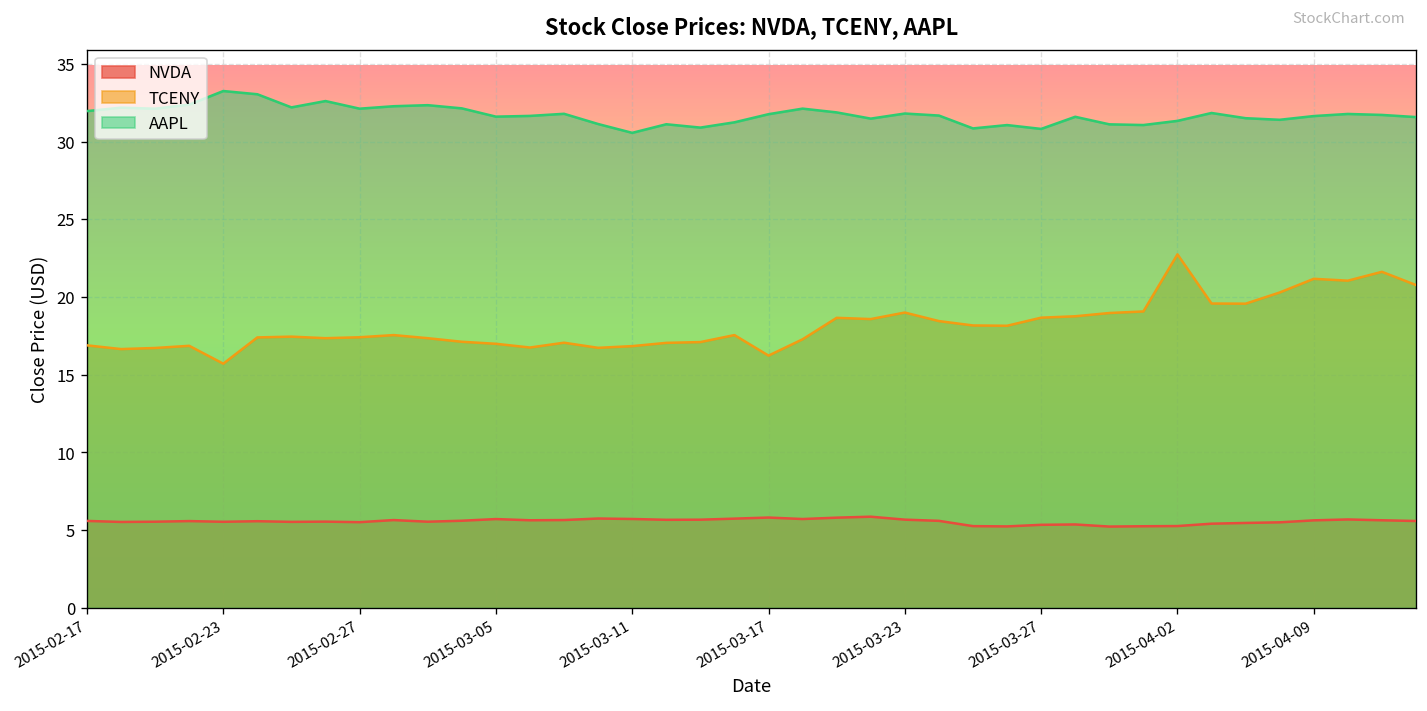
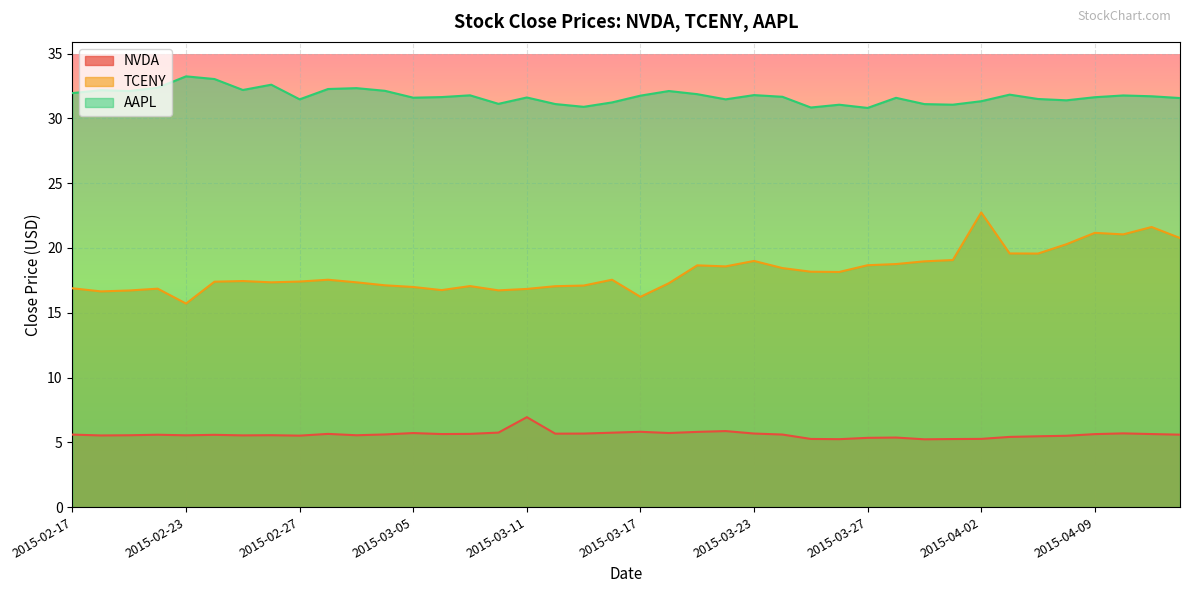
  {
    "NVDA": {
      "2015-02-17": 5.6,
      "2015-02-23": 5.5,
      "2015-02-27": 5.5,
      "2015-03-05": 5.7,
-     "2015-03-11": 5.7,
+     "2015-03-11": 6.9,
      "2015-03-17": 5.8,
      "2015-03-23": 5.7,
      "2015-03-27": 5.3,
      "2015-04-02": 5.3,
      "2015-04-09": 5.6
    },
    "TCENY": {
      "2015-02-17": 16.9,
      "2015-02-23": 15.7,
      "2015-02-27": 17.4,
      "2015-03-05": 17.0,
      "2015-03-11": 16.8,
      "2015-03-17": 16.2,
      "2015-03-23": 19.0,
      "2015-03-27": 18.7,
      "2015-04-02": 22.7,
      "2015-04-09": 21.2
    },
    "AAPL": {
      "2015-02-17": 32.0,
      "2015-02-23": 33.3,
-     "2015-02-27": 32.1,
+     "2015-02-27": 31.5,
      "2015-03-05": 31.6,
-     "2015-03-11": 30.6,
+     "2015-03-11": 31.6,
      "2015-03-17": 31.8,
      "2015-03-23": 31.8,
      "2015-03-27": 30.8,
      "2015-04-02": 31.3,
      "2015-04-09": 31.6
    }
  }
